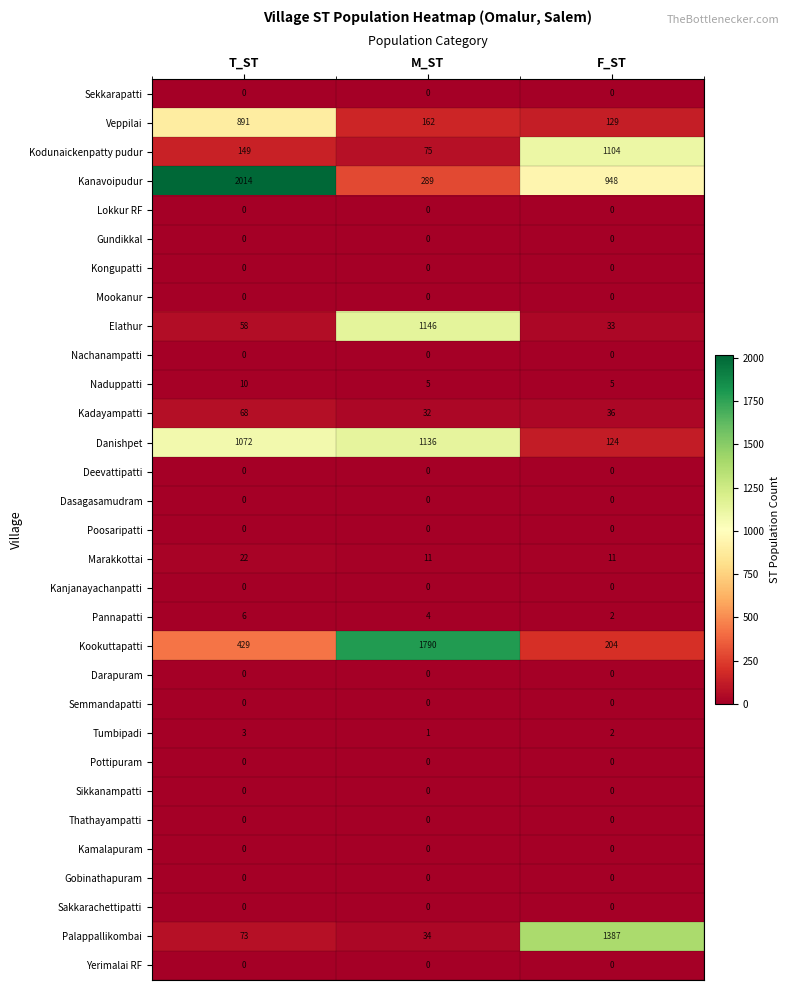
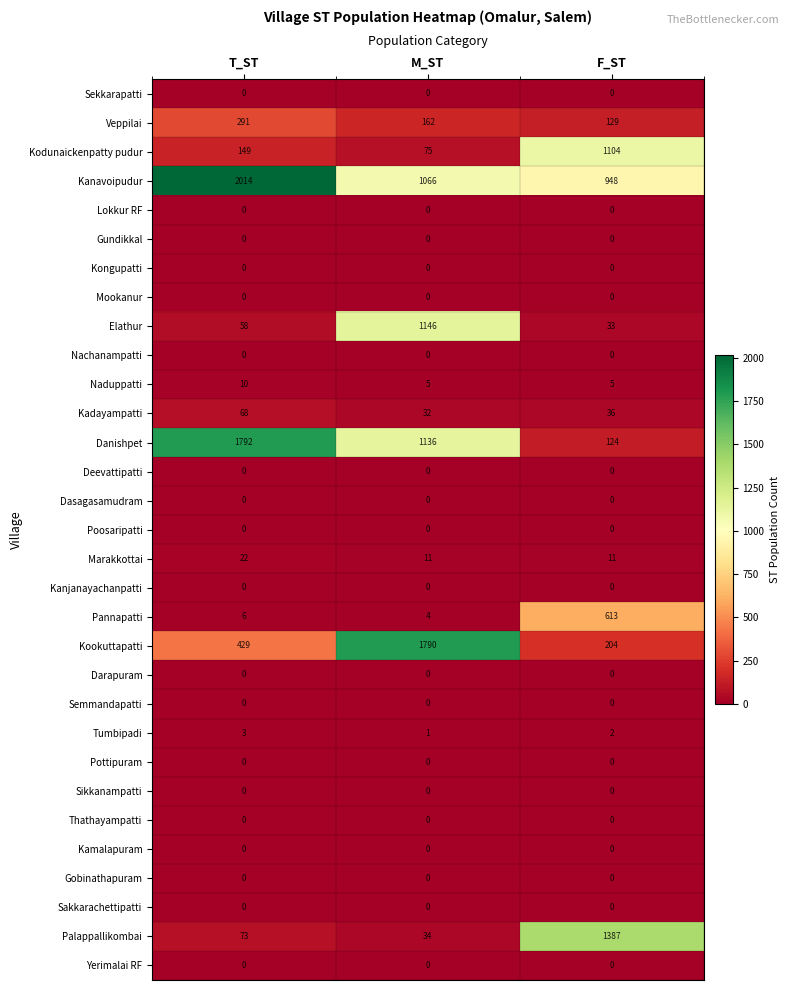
  {
    "Sekkarapatti": {
      "T_ST": 0,
      "M_ST": 0,
      "F_ST": 0
    },
    "Veppilai": {
-     "T_ST": 891,
+     "T_ST": 291,
      "M_ST": 162,
      "F_ST": 129
    },
    "Kodunaickenpatty pudur": {
      "T_ST": 149,
      "M_ST": 75,
      "F_ST": 1104
    },
    "Kanavoipudur": {
      "T_ST": 2014,
-     "M_ST": 289,
+     "M_ST": 1066,
      "F_ST": 948
    },
    "Lokkur RF": {
      "T_ST": 0,
      "M_ST": 0,
      "F_ST": 0
    },
    "Gundikkal": {
      "T_ST": 0,
      "M_ST": 0,
      "F_ST": 0
    },
    "Kongupatti": {
      "T_ST": 0,
      "M_ST": 0,
      "F_ST": 0
    },
    "Mookanur": {
      "T_ST": 0,
      "M_ST": 0,
      "F_ST": 0
    },
    "Elathur": {
      "T_ST": 58,
      "M_ST": 1146,
      "F_ST": 33
    },
    "Nachanampatti": {
      "T_ST": 0,
      "M_ST": 0,
      "F_ST": 0
    },
    "Naduppatti": {
      "T_ST": 10,
      "M_ST": 5,
      "F_ST": 5
    },
    "Kadayampatti": {
      "T_ST": 68,
      "M_ST": 32,
      "F_ST": 36
    },
    "Danishpet": {
-     "T_ST": 1072,
+     "T_ST": 1792,
      "M_ST": 1136,
      "F_ST": 124
    },
    "Deevattipatti": {
      "T_ST": 0,
      "M_ST": 0,
      "F_ST": 0
    },
    "Dasagasamudram": {
      "T_ST": 0,
      "M_ST": 0,
      "F_ST": 0
    },
    "Poosaripatti": {
      "T_ST": 0,
      "M_ST": 0,
      "F_ST": 0
    },
    "Marakkottai": {
      "T_ST": 22,
      "M_ST": 11,
      "F_ST": 11
    },
    "Kanjanayachanpatti": {
      "T_ST": 0,
      "M_ST": 0,
      "F_ST": 0
    },
    "Pannapatti": {
      "T_ST": 6,
      "M_ST": 4,
-     "F_ST": 2
+     "F_ST": 613
    },
    "Kookuttapatti": {
      "T_ST": 429,
      "M_ST": 1790,
      "F_ST": 204
    },
    "Darapuram": {
      "T_ST": 0,
      "M_ST": 0,
      "F_ST": 0
    },
    "Semmandapatti": {
      "T_ST": 0,
      "M_ST": 0,
      "F_ST": 0
    },
    "Tumbipadi": {
      "T_ST": 3,
      "M_ST": 1,
      "F_ST": 2
    },
    "Pottipuram": {
      "T_ST": 0,
      "M_ST": 0,
      "F_ST": 0
    },
    "Sikkanampatti": {
      "T_ST": 0,
      "M_ST": 0,
      "F_ST": 0
    },
    "Thathayampatti": {
      "T_ST": 0,
      "M_ST": 0,
      "F_ST": 0
    },
    "Kamalapuram": {
      "T_ST": 0,
      "M_ST": 0,
      "F_ST": 0
    },
    "Gobinathapuram": {
      "T_ST": 0,
      "M_ST": 0,
      "F_ST": 0
    },
    "Sakkarachettipatti": {
      "T_ST": 0,
      "M_ST": 0,
      "F_ST": 0
    },
    "Palappallikombai": {
      "T_ST": 73,
      "M_ST": 34,
      "F_ST": 1387
    },
    "Yerimalai RF": {
      "T_ST": 0,
      "M_ST": 0,
      "F_ST": 0
    }
  }
